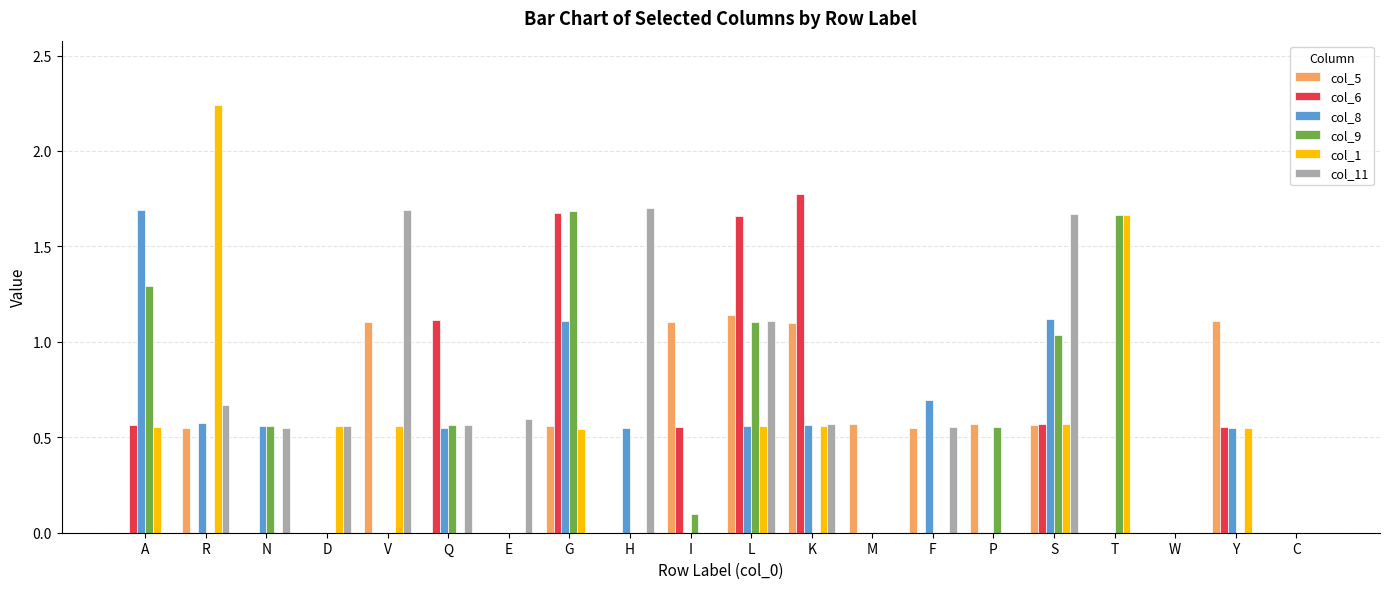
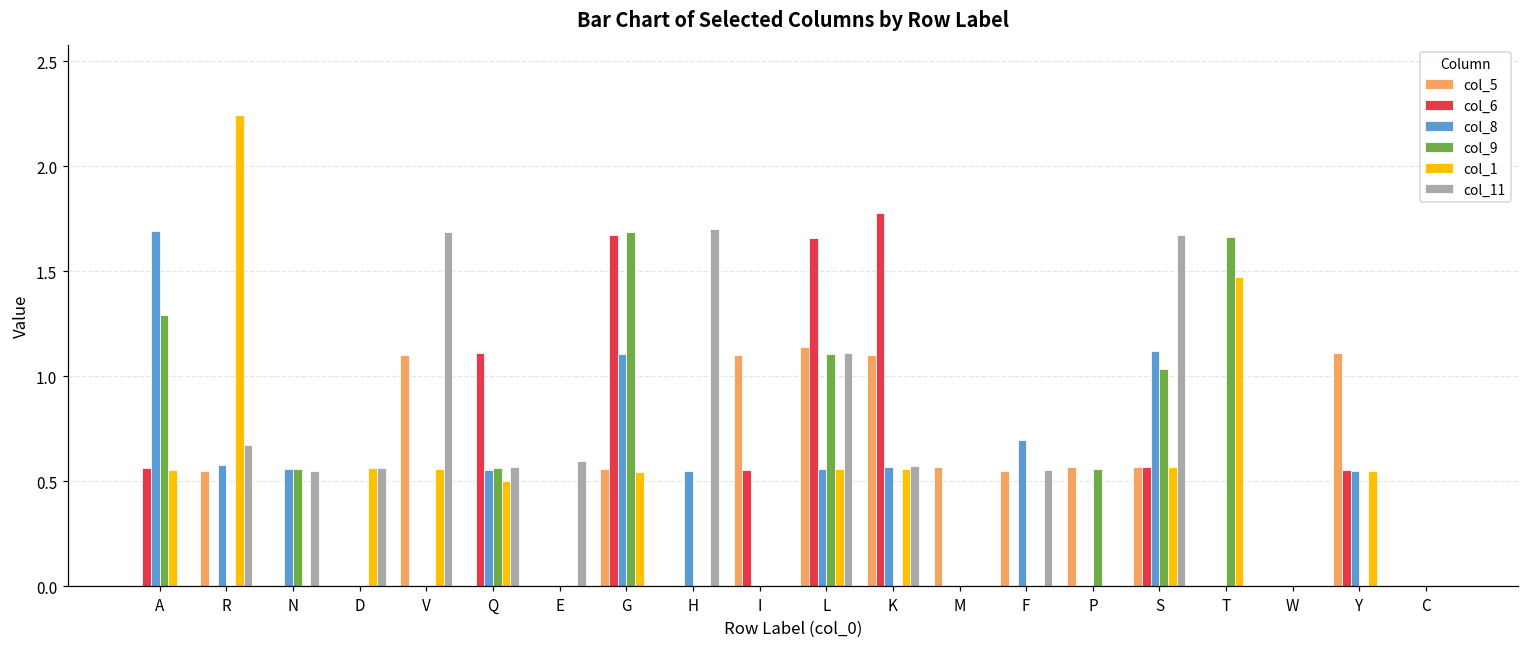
  {
    "col_5": {
      "A": 0.00,
      "R": 0.55,
      "N": 0.00,
      "D": 0.00,
      "V": 1.10,
      "Q": 0.00,
      "E": 0.00,
      "G": 0.56,
      "H": 0.00,
      "I": 1.10,
      "L": 1.14,
      "K": 1.10,
      "M": 0.57,
      "F": 0.55,
      "P": 0.57,
      "S": 0.57,
      "T": 0.00,
      "W": 0.00,
      "Y": 1.11,
      "C": 0.00
    },
    "col_6": {
      "A": 0.56,
      "R": 0.00,
      "N": 0.00,
      "D": 0.00,
      "V": 0.00,
      "Q": 1.11,
      "E": 0.00,
      "G": 1.67,
      "H": 0.00,
      "I": 0.55,
      "L": 1.66,
      "K": 1.78,
      "M": 0.00,
      "F": 0.00,
      "P": 0.00,
      "S": 0.57,
      "T": 0.00,
      "W": 0.00,
      "Y": 0.55,
      "C": 0.00
    },
    "col_8": {
      "A": 1.69,
      "R": 0.58,
      "N": 0.56,
      "D": 0.00,
      "V": 0.00,
      "Q": 0.55,
      "E": 0.00,
      "G": 1.11,
      "H": 0.55,
      "I": 0.00,
      "L": 0.56,
      "K": 0.57,
      "M": 0.00,
      "F": 0.70,
      "P": 0.00,
      "S": 1.12,
      "T": 0.00,
      "W": 0.00,
      "Y": 0.55,
      "C": 0.00
    },
    "col_9": {
      "A": 1.3,
      "R": 0.0,
      "N": 0.56,
      "D": 0.0,
      "V": 0.0,
      "Q": 0.56,
      "E": 0.0,
      "G": 1.69,
      "H": 0.0,
-     "I": 0.1,
+     "I": 0.0,
      "L": 1.1,
      "K": 0.0,
      "M": 0.0,
      "F": 0.0,
      "P": 0.56,
      "S": 1.04,
      "T": 1.66,
      "W": 0.0,
      "Y": 0.0,
      "C": 0.0
    },
    "col_1": {
      "A": 0.55,
      "R": 2.24,
      "N": 0.00,
      "D": 0.56,
      "V": 0.56,
-     "Q": 0.0,
+     "Q": 0.5,
      "E": 0.00,
      "G": 0.55,
      "H": 0.00,
      "I": 0.00,
      "L": 0.56,
      "K": 0.56,
      "M": 0.00,
      "F": 0.00,
      "P": 0.00,
      "S": 0.57,
-     "T": 1.66,
+     "T": 1.47,
      "W": 0.00,
      "Y": 0.55,
      "C": 0.00
    },
    "col_11": {
      "A": 0.00,
      "R": 0.67,
      "N": 0.55,
      "D": 0.56,
      "V": 1.69,
      "Q": 0.57,
      "E": 0.60,
      "G": 0.00,
      "H": 1.70,
      "I": 0.00,
      "L": 1.11,
      "K": 0.57,
      "M": 0.00,
      "F": 0.55,
      "P": 0.00,
      "S": 1.67,
      "T": 0.00,
      "W": 0.00,
      "Y": 0.00,
      "C": 0.00
    }
  }
